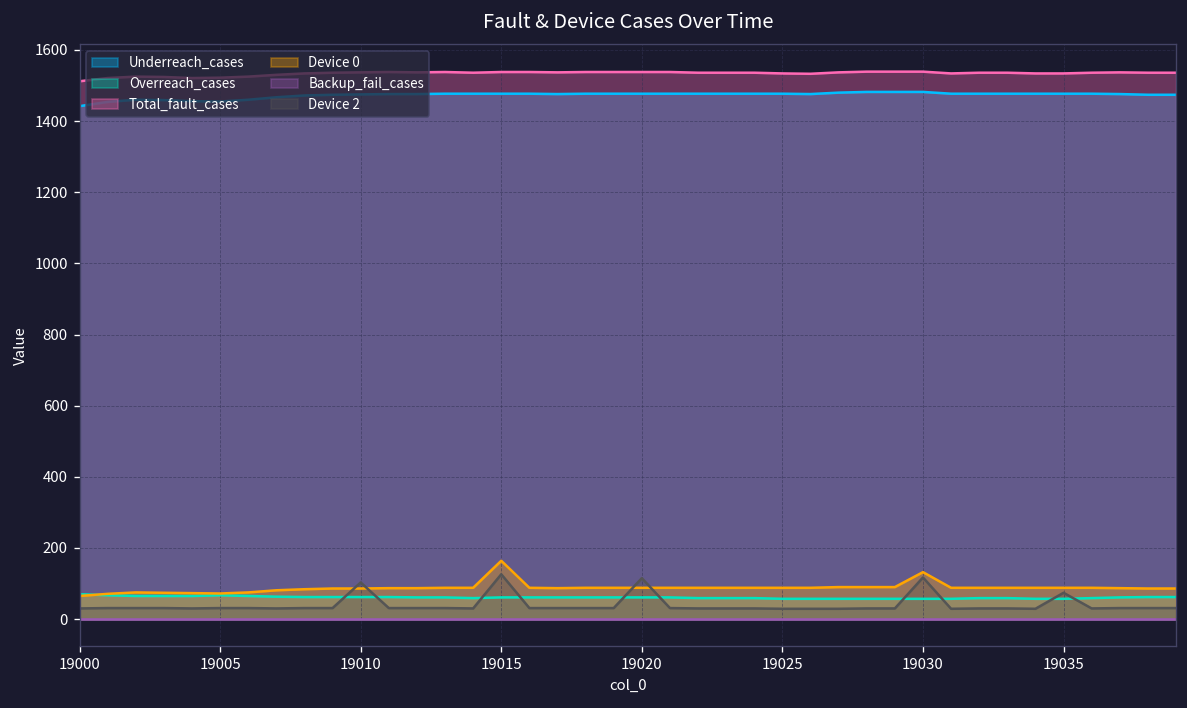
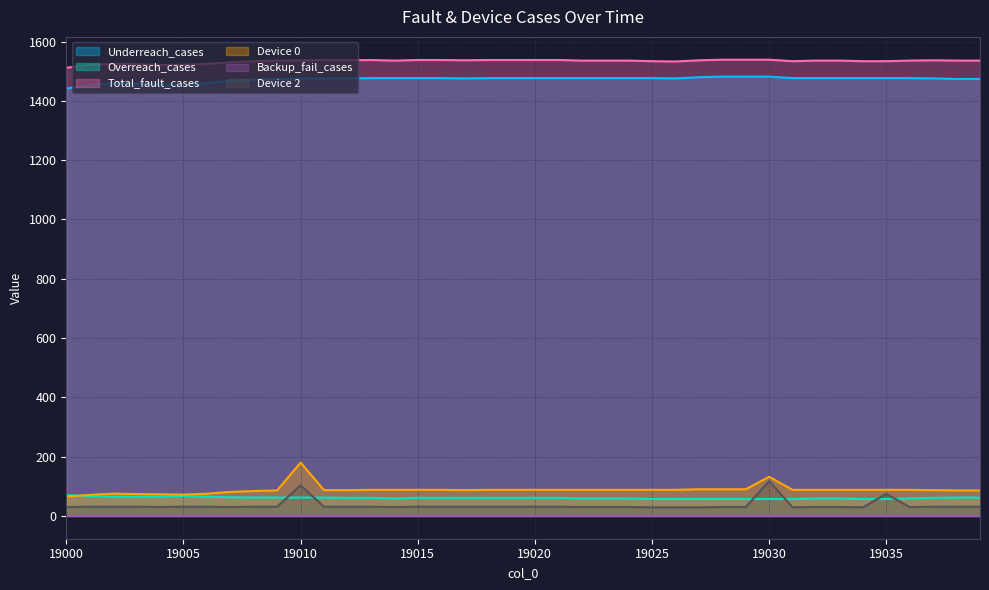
  {
    "Device 0": {
-     "19010": 90,
-     "19015": 160,
+     "19010": 180,
+     "19015": 90,
      "19020": 90,
      "19025": 90,
      "19030": 130,
      "19035": 90
    },
    "Device 2": {
      "19000": 30,
      "19005": 30,
      "19010": 100,
-     "19015": 130,
-     "19020": 120,
+     "19015": 30,
+     "19020": 30,
      "19025": 30,
      "19030": 120,
      "19035": 70
    }
  }
